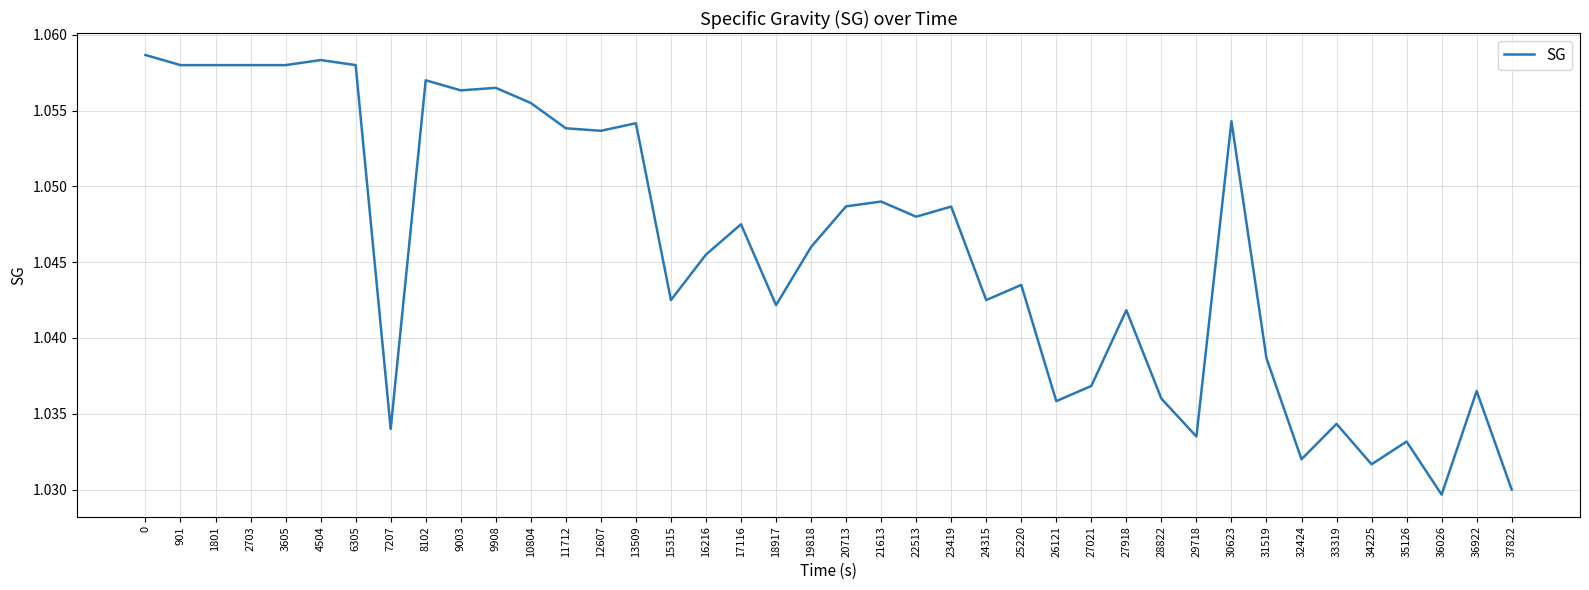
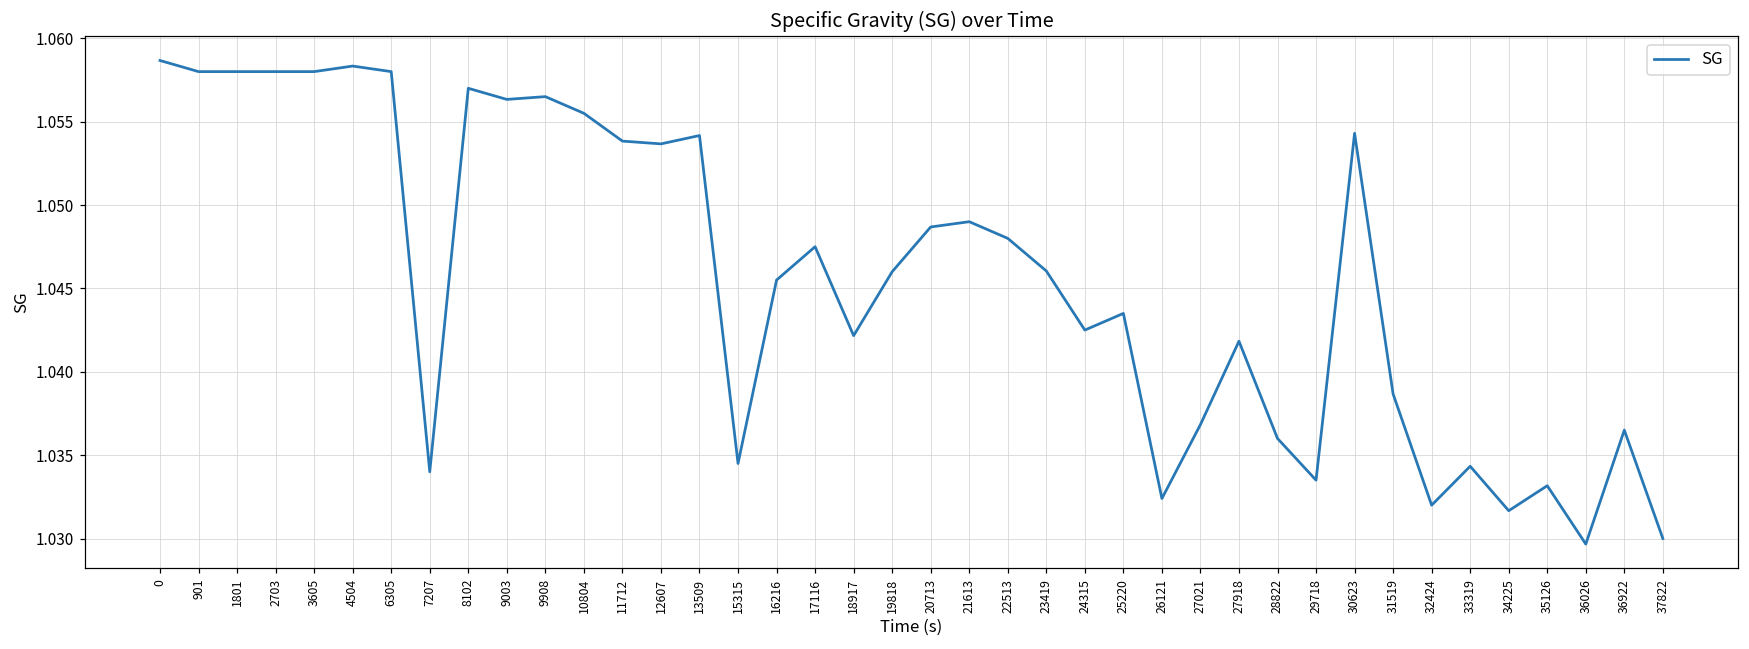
  {
    "0": 1.0587,
    "901": 1.0580,
    "1801": 1.0580,
    "2703": 1.0580,
    "3605": 1.0580,
    "4504": 1.0583,
    "6305": 1.0580,
    "7207": 1.0340,
    "8102": 1.0570,
    "9003": 1.0563,
    "9908": 1.0565,
    "10804": 1.0555,
    "11712": 1.0538,
    "12607": 1.0537,
    "13509": 1.0542,
-   "15315": 1.0425,
+   "15315": 1.0345,
    "16216": 1.0455,
    "17116": 1.0475,
    "18917": 1.0422,
    "19818": 1.0460,
    "20713": 1.0487,
    "21613": 1.0490,
    "22513": 1.0480,
-   "23419": 1.0487,
+   "23419": 1.0460,
    "24315": 1.0425,
    "25220": 1.0435,
-   "26121": 1.0358,
+   "26121": 1.0324,
    "27021": 1.0368,
    "27918": 1.0418,
    "28822": 1.0360,
    "29718": 1.0335,
    "30623": 1.0543,
    "31519": 1.0387,
    "32424": 1.0320,
    "33319": 1.0343,
    "34225": 1.0317,
    "35126": 1.0332,
    "36026": 1.0297,
    "36922": 1.0365,
    "37822": 1.0300
  }
